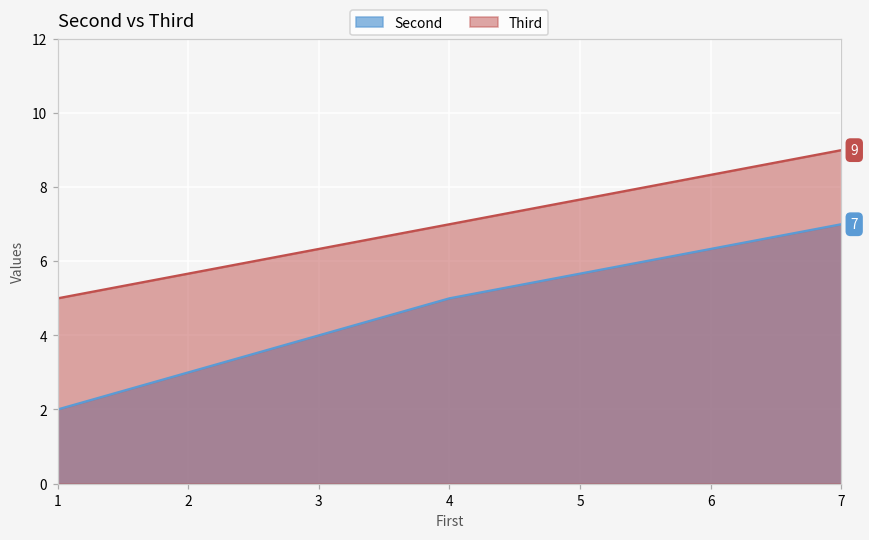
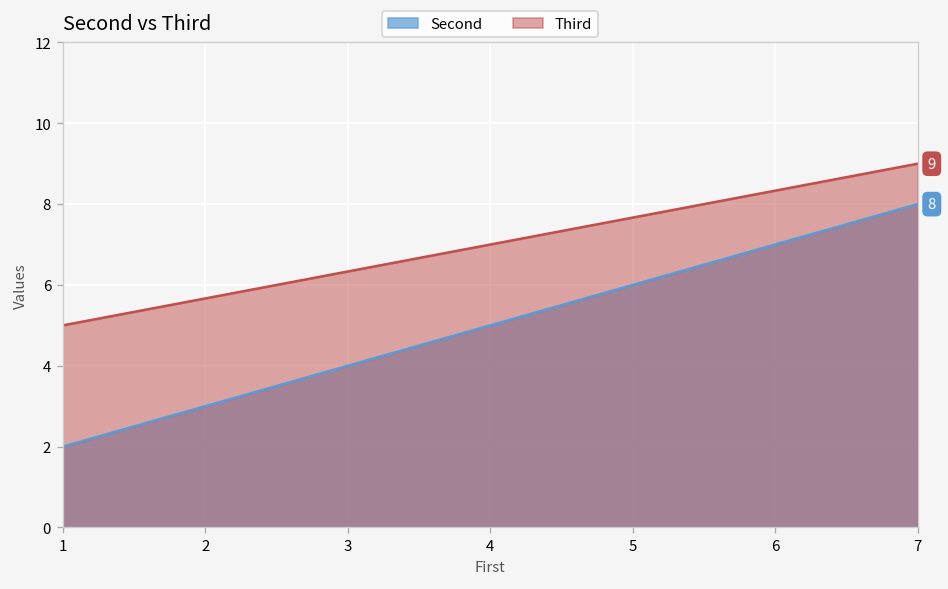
  {
    "Second": {
-     "7": 7
+     "7": 8
    },
    "Third": {
      "1": 5.0,
      "4": 7.0
    }
  }
